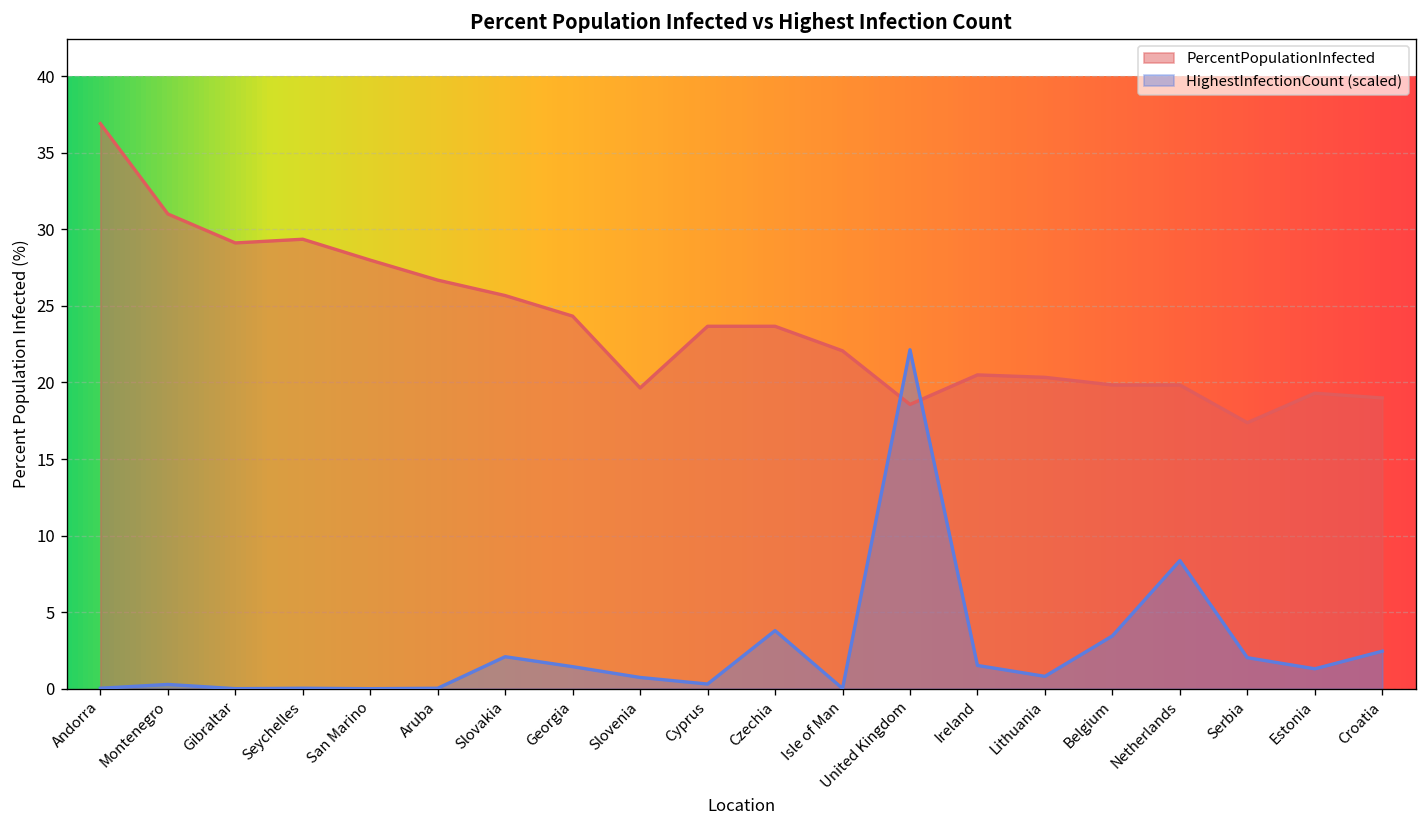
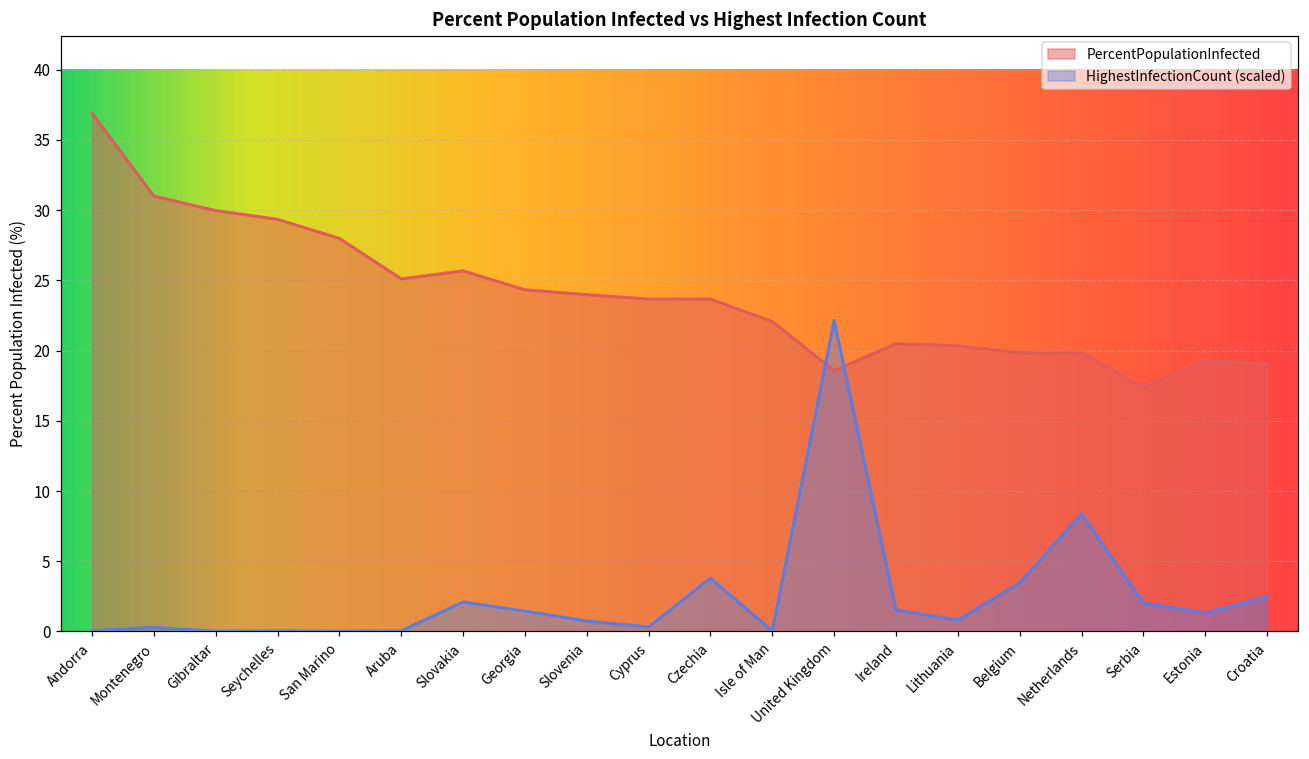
  {
    "PercentPopulationInfected": {
      "Andorra": 36.9,
      "Montenegro": 31.0,
-     "Gibraltar": 29.1,
+     "Gibraltar": 30.0,
      "Seychelles": 29.3,
      "San Marino": 28.0,
-     "Aruba": 26.7,
+     "Aruba": 25.1,
      "Slovakia": 25.7,
      "Georgia": 24.3,
-     "Slovenia": 19.6,
+     "Slovenia": 24.0,
      "Cyprus": 23.7,
      "Czechia": 23.7,
      "Isle of Man": 22.1,
      "United Kingdom": 18.6,
      "Ireland": 20.5,
      "Lithuania": 20.3,
      "Belgium": 19.8,
      "Netherlands": 19.8,
      "Serbia": 17.4,
      "Estonia": 19.3,
      "Croatia": 19.0
    },
    "HighestInfectionCount (scaled)": {
      "Andorra": 0.0,
      "Montenegro": 0.3,
      "Gibraltar": 0.0,
      "Seychelles": 0.0,
      "San Marino": 0.0,
      "Aruba": 0.0,
      "Slovakia": 2.1,
      "Georgia": 1.5,
      "Slovenia": 0.7,
      "Cyprus": 0.3,
      "Czechia": 3.8,
      "Isle of Man": 0.0,
      "United Kingdom": 22.1,
      "Ireland": 1.5,
      "Lithuania": 0.8,
      "Belgium": 3.5,
      "Netherlands": 8.4,
      "Serbia": 2.0,
      "Estonia": 1.3,
      "Croatia": 2.5
    }
  }
